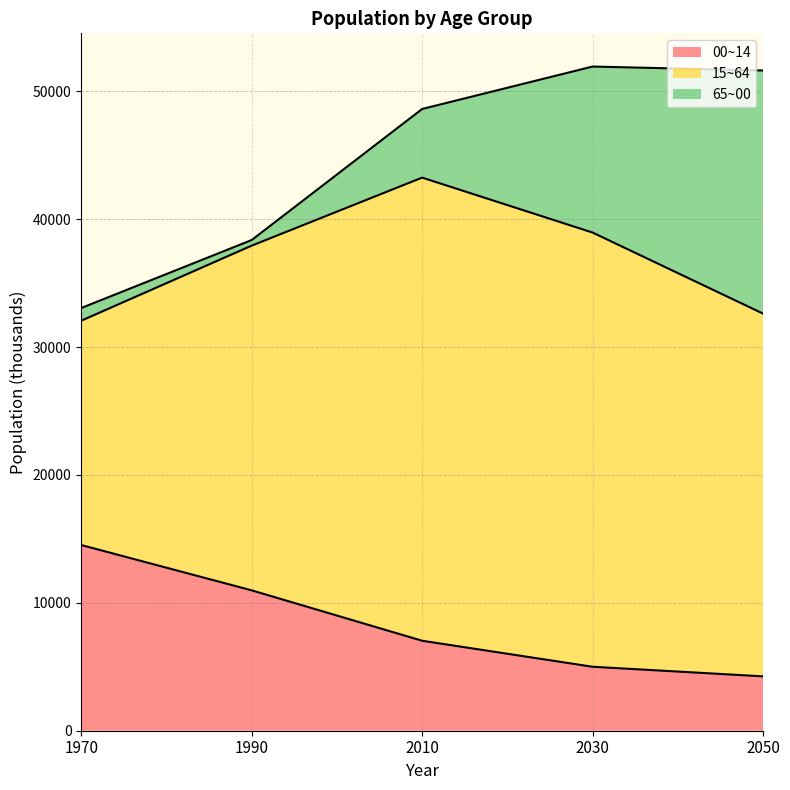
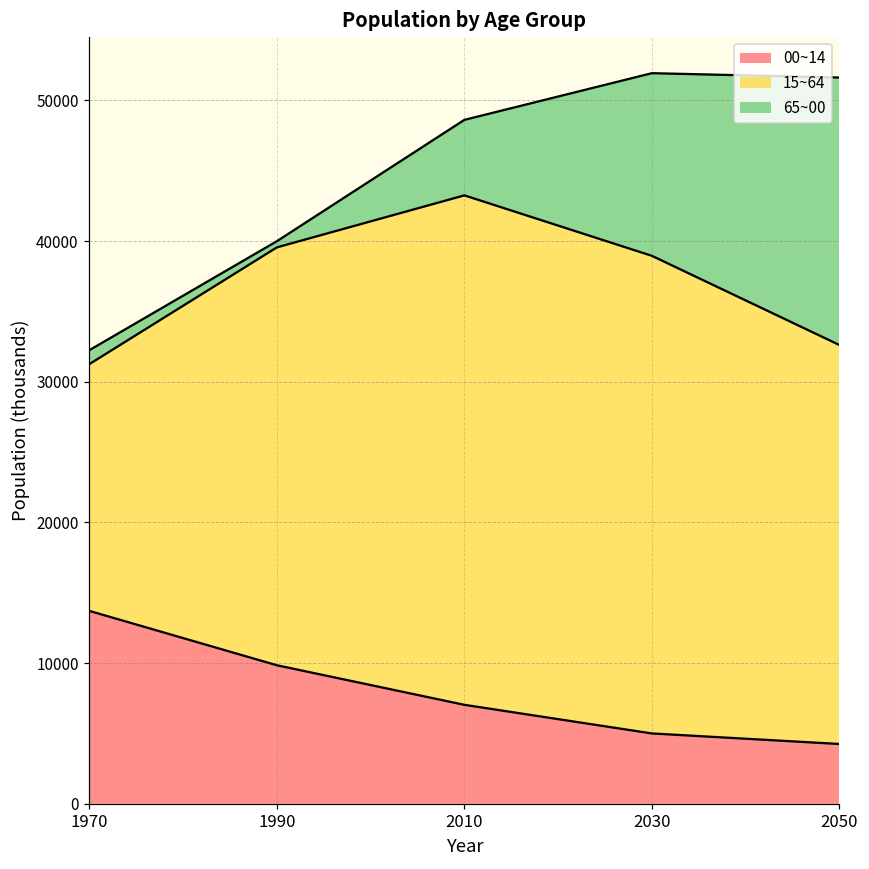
  {
    "00~14": {
-     "1970": 14500,
-     "1990": 11000,
+     "1970": 13700,
+     "1990": 9800,
      "2010": 7000,
      "2030": 5000,
      "2050": 4300
    },
    "15~64": {
      "1970": 17500,
-     "1990": 27000,
+     "1990": 29700,
      "2010": 36200,
      "2030": 33900,
      "2050": 28400
    },
    "65~00": {
      "1970": 1000,
      "1990": 400,
      "2010": 5400,
      "2030": 13000,
      "2050": 19000
    }
  }
